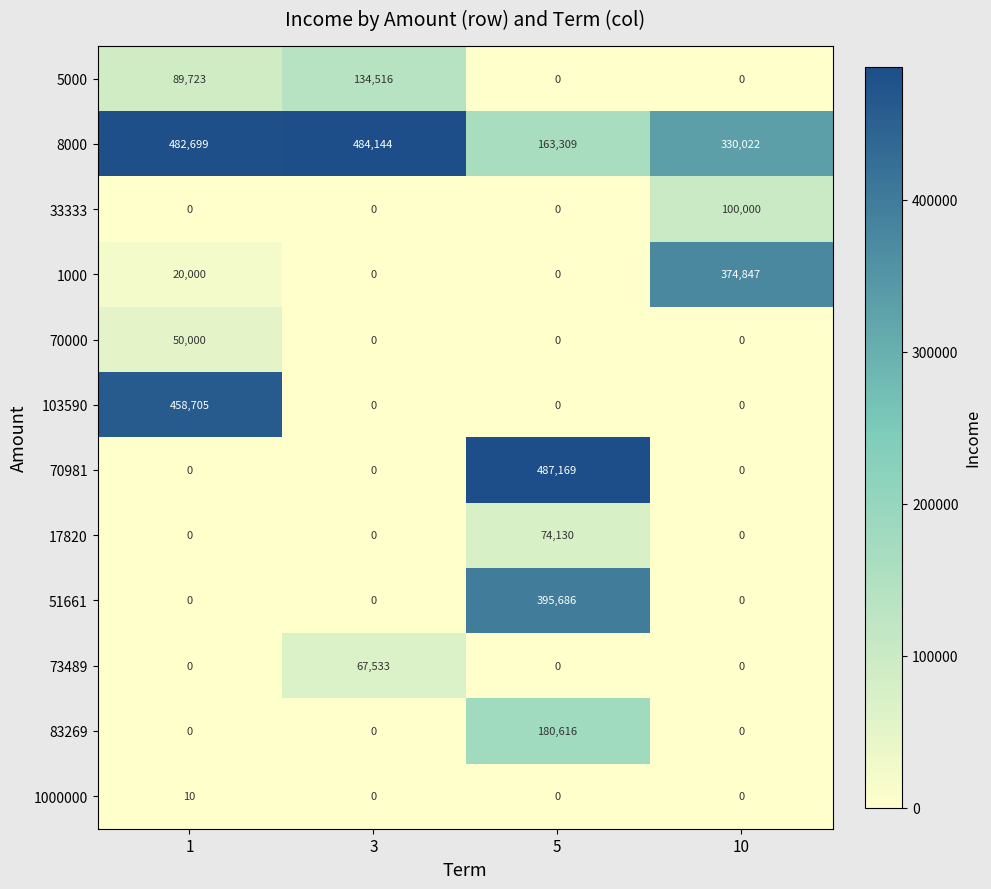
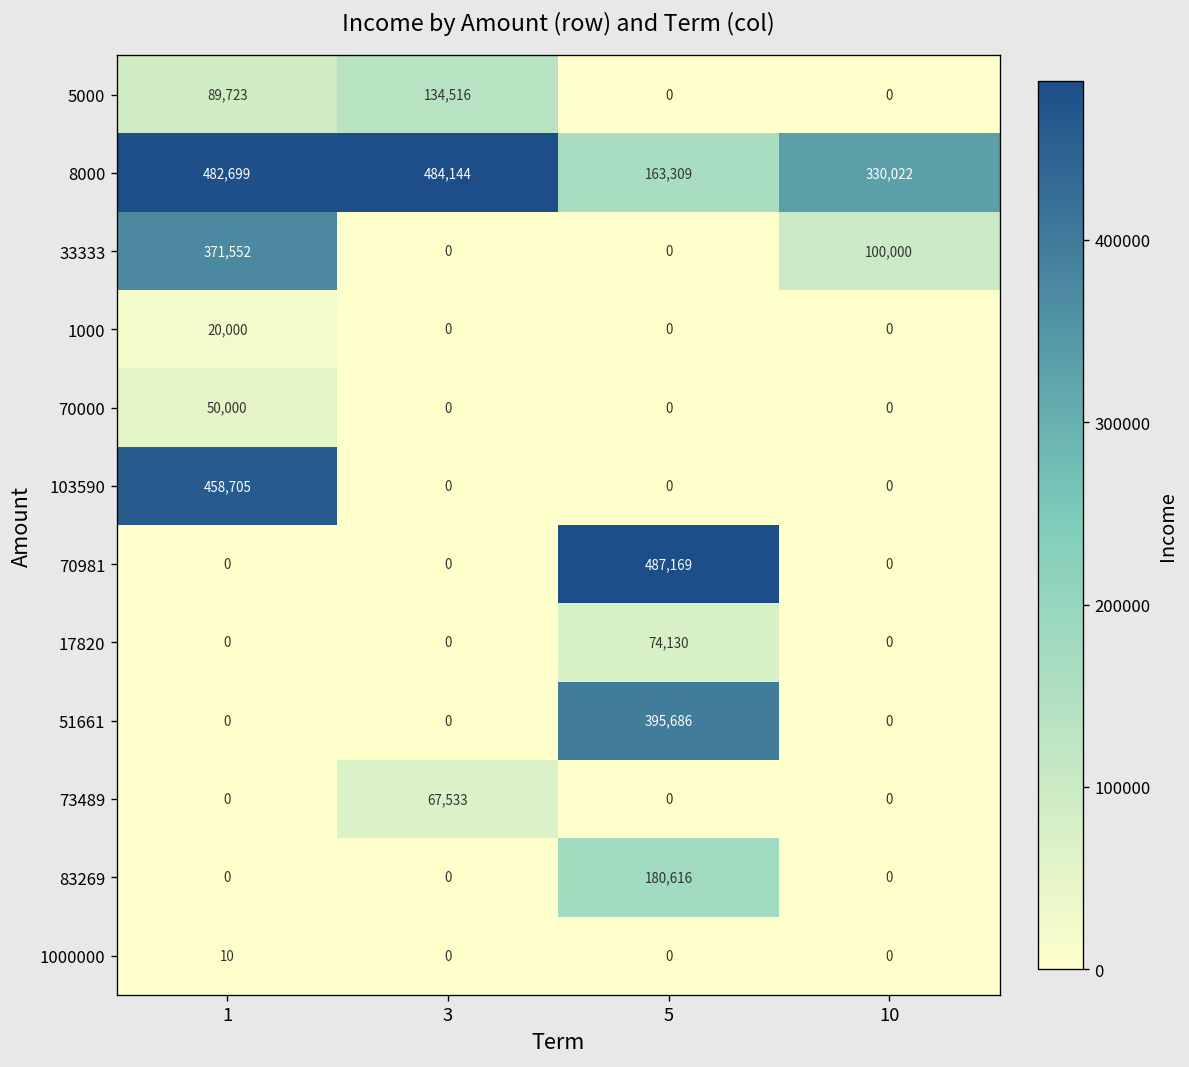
  {
    "5000": {
      "1": "89,723",
      "3": "134,516",
      "5": "0",
      "10": "0"
    },
    "8000": {
      "1": "482,699",
      "3": "484,144",
      "5": "163,309",
      "10": "330,022"
    },
    "33333": {
-     "1": "0",
+     "1": "371,552",
      "3": "0",
      "5": "0",
      "10": "100,000"
    },
    "1000": {
      "1": "20,000",
      "3": "0",
      "5": "0",
-     "10": "374,847"
+     "10": "0"
    },
    "70000": {
      "1": "50,000",
      "3": "0",
      "5": "0",
      "10": "0"
    },
    "103590": {
      "1": "458,705",
      "3": "0",
      "5": "0",
      "10": "0"
    },
    "70981": {
      "1": "0",
      "3": "0",
      "5": "487,169",
      "10": "0"
    },
    "17820": {
      "1": "0",
      "3": "0",
      "5": "74,130",
      "10": "0"
    },
    "51661": {
      "1": "0",
      "3": "0",
      "5": "395,686",
      "10": "0"
    },
    "73489": {
      "1": "0",
      "3": "67,533",
      "5": "0",
      "10": "0"
    },
    "83269": {
      "1": "0",
      "3": "0",
      "5": "180,616",
      "10": "0"
    },
    "1000000": {
      "1": "10",
      "3": "0",
      "5": "0",
      "10": "0"
    }
  }
